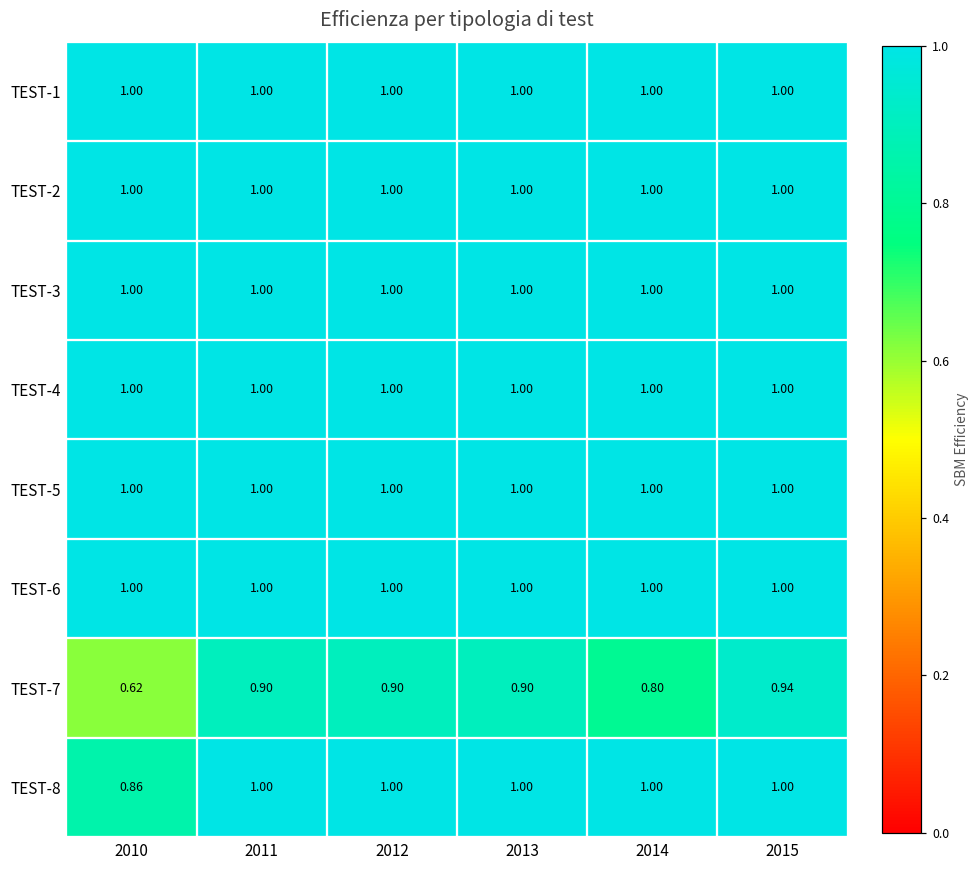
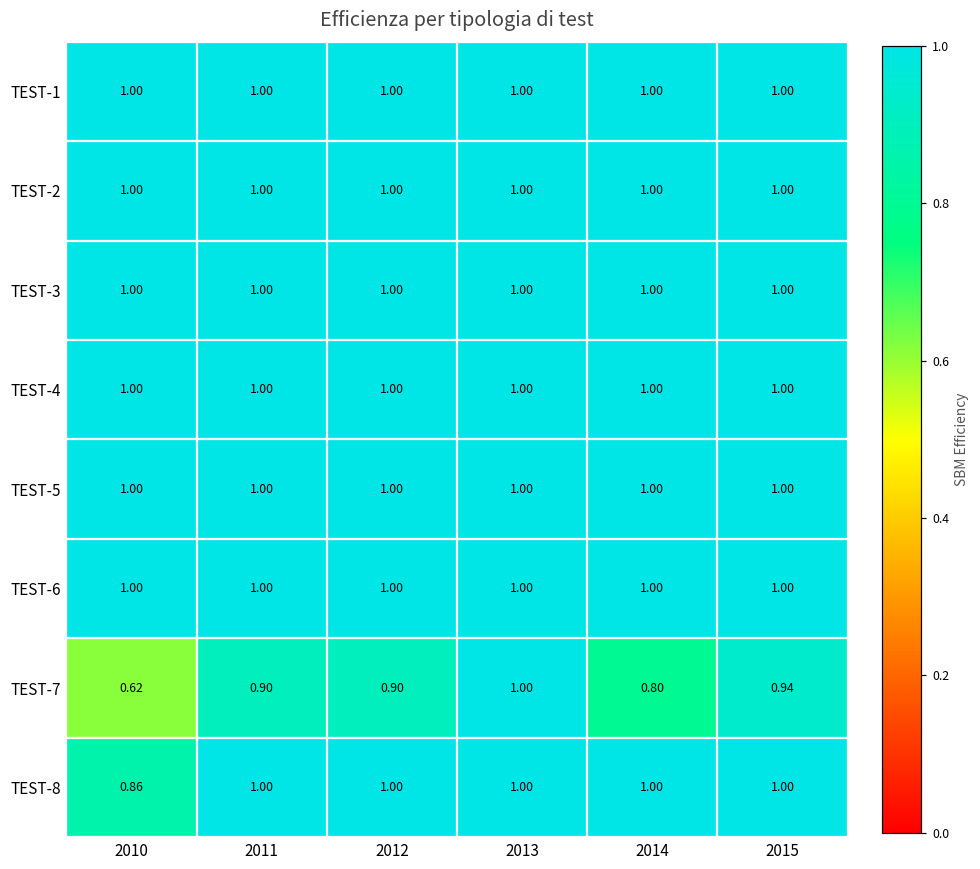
  {
    "TEST-1": {
      "2010": 1.00,
      "2011": 1.00,
      "2012": 1.00,
      "2013": 1.00,
      "2014": 1.00,
      "2015": 1.00
    },
    "TEST-2": {
      "2010": 1.00,
      "2011": 1.00,
      "2012": 1.00,
      "2013": 1.00,
      "2014": 1.00,
      "2015": 1.00
    },
    "TEST-3": {
      "2010": 1.00,
      "2011": 1.00,
      "2012": 1.00,
      "2013": 1.00,
      "2014": 1.00,
      "2015": 1.00
    },
    "TEST-4": {
      "2010": 1.00,
      "2011": 1.00,
      "2012": 1.00,
      "2013": 1.00,
      "2014": 1.00,
      "2015": 1.00
    },
    "TEST-5": {
      "2010": 1.00,
      "2011": 1.00,
      "2012": 1.00,
      "2013": 1.00,
      "2014": 1.00,
      "2015": 1.00
    },
    "TEST-6": {
      "2010": 1.00,
      "2011": 1.00,
      "2012": 1.00,
      "2013": 1.00,
      "2014": 1.00,
      "2015": 1.00
    },
    "TEST-7": {
      "2010": 0.62,
      "2011": 0.90,
      "2012": 0.90,
-     "2013": 0.90,
+     "2013": 1.00,
      "2014": 0.80,
      "2015": 0.94
    },
    "TEST-8": {
      "2010": 0.86,
      "2011": 1.00,
      "2012": 1.00,
      "2013": 1.00,
      "2014": 1.00,
      "2015": 1.00
    }
  }
